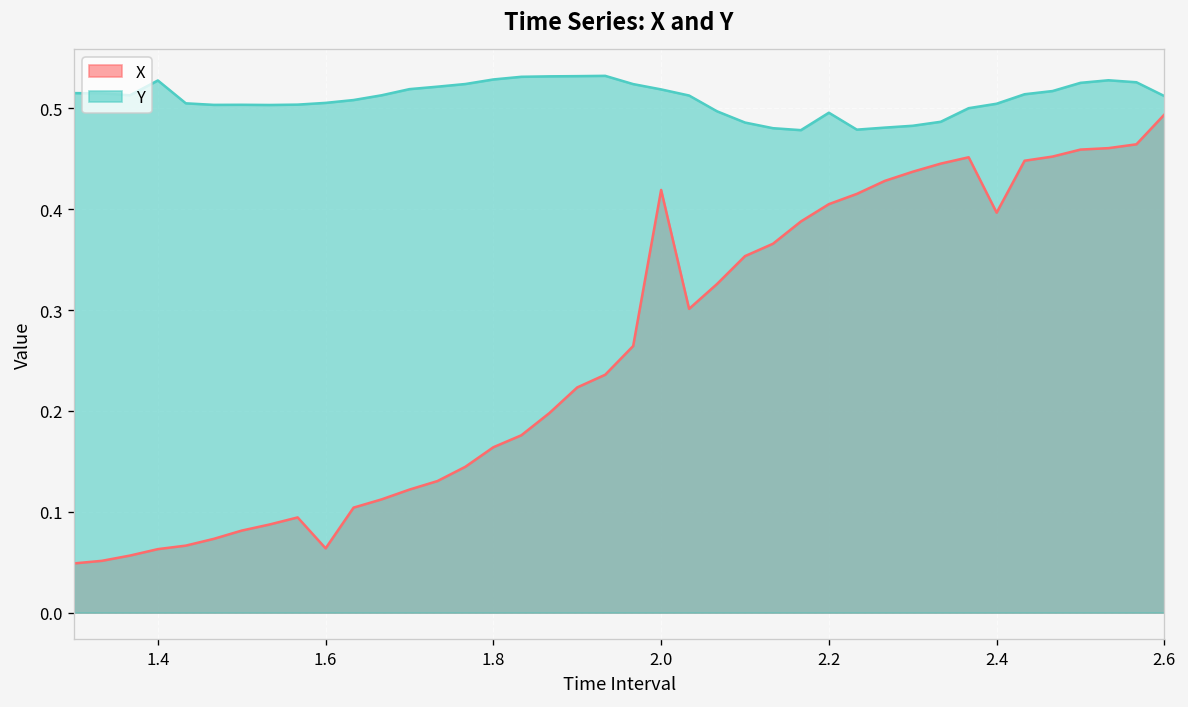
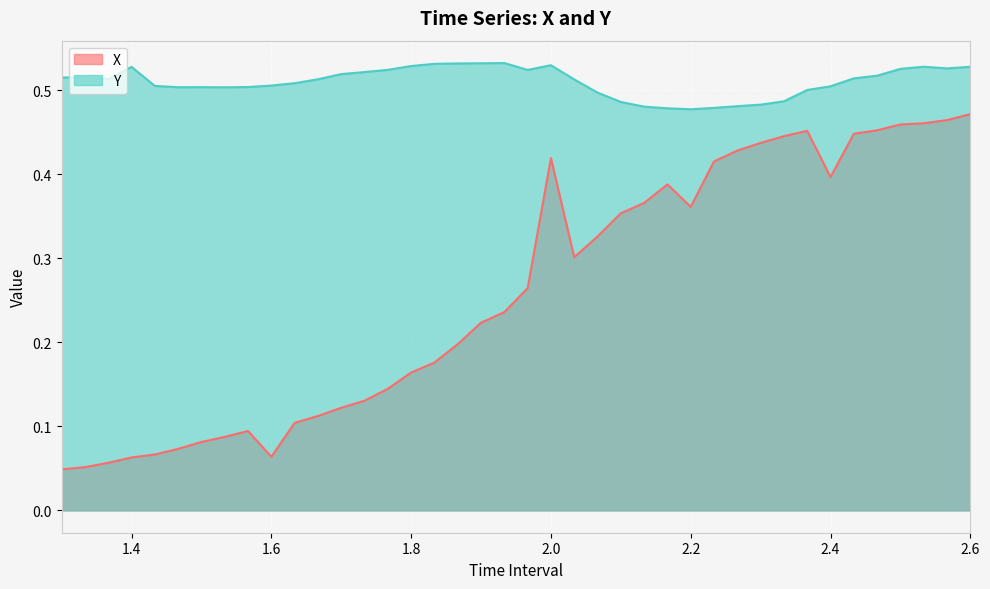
  {
    "X": {
      "1.4": 0.06,
      "1.6": 0.06,
      "1.8": 0.16,
      "2.0": 0.42,
-     "2.2": 0.41,
+     "2.2": 0.36,
      "2.4": 0.40,
-     "2.6": 0.49
+     "2.6": 0.47
    },
    "Y": {
      "1.4": 0.53,
      "1.6": 0.51,
      "1.8": 0.53,
-     "2.0": 0.52,
-     "2.2": 0.50,
+     "2.0": 0.53,
+     "2.2": 0.48,
      "2.4": 0.50,
-     "2.6": 0.51
+     "2.6": 0.53
    }
  }
